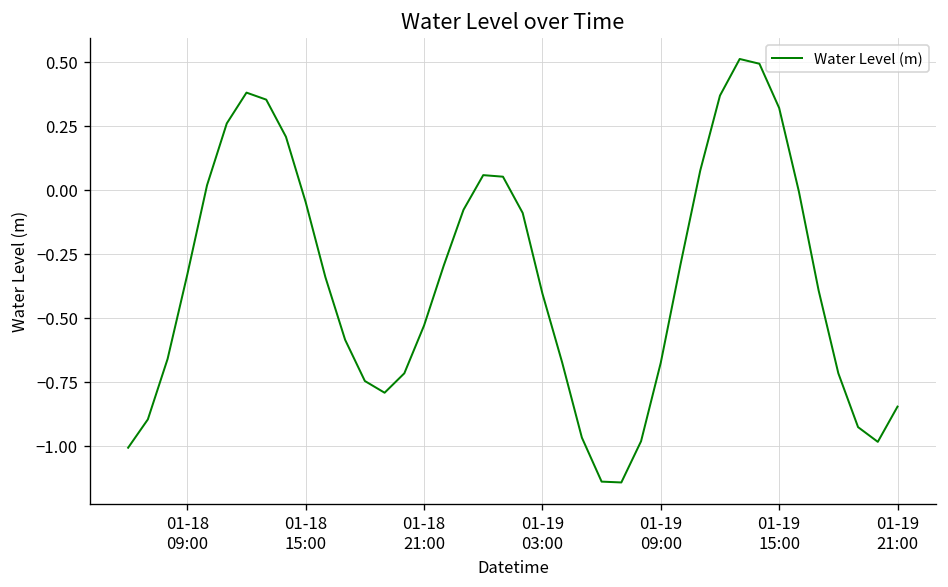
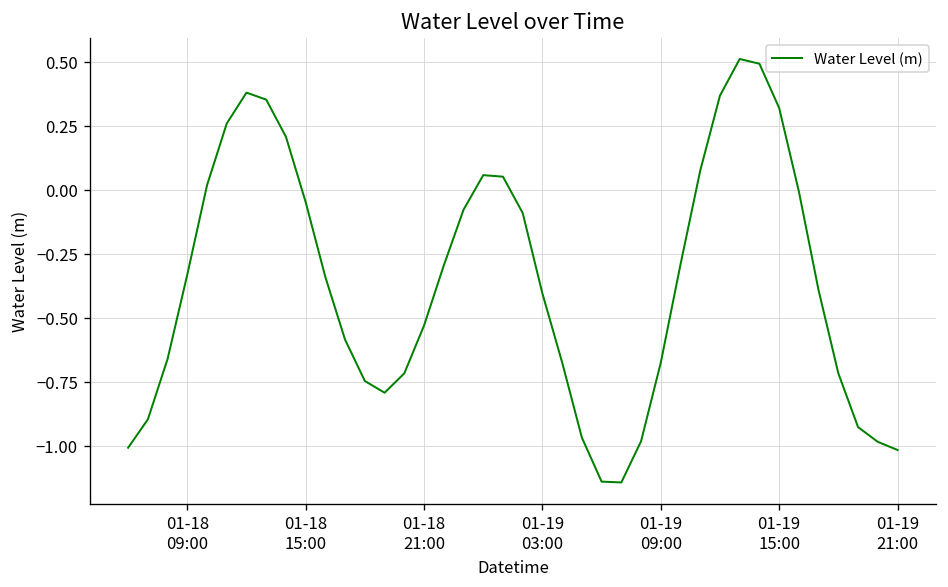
  {
    "01-18 09:00": -0.33,
    "01-18 15:00": -0.05,
    "01-18 21:00": -0.53,
    "01-19 03:00": -0.41,
    "01-19 09:00": -0.68,
    "01-19 15:00": 0.32,
-   "01-19 21:00": -0.85
+   "01-19 21:00": -1.02
  }
